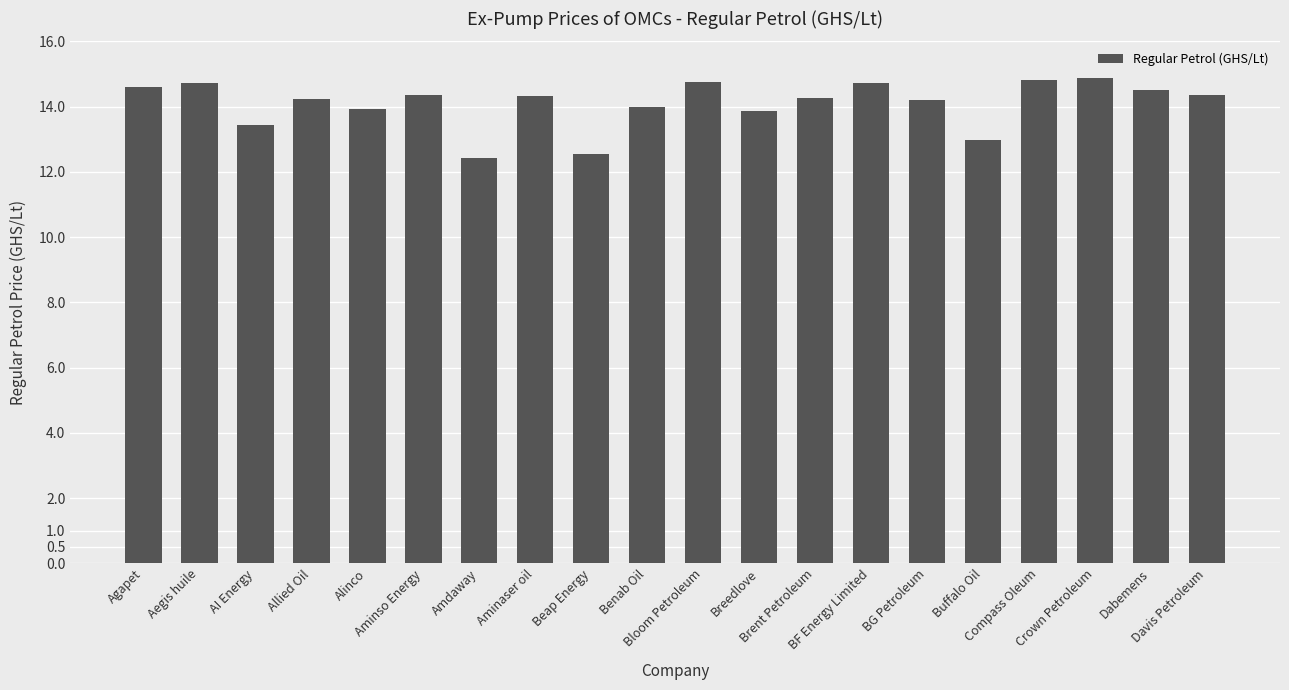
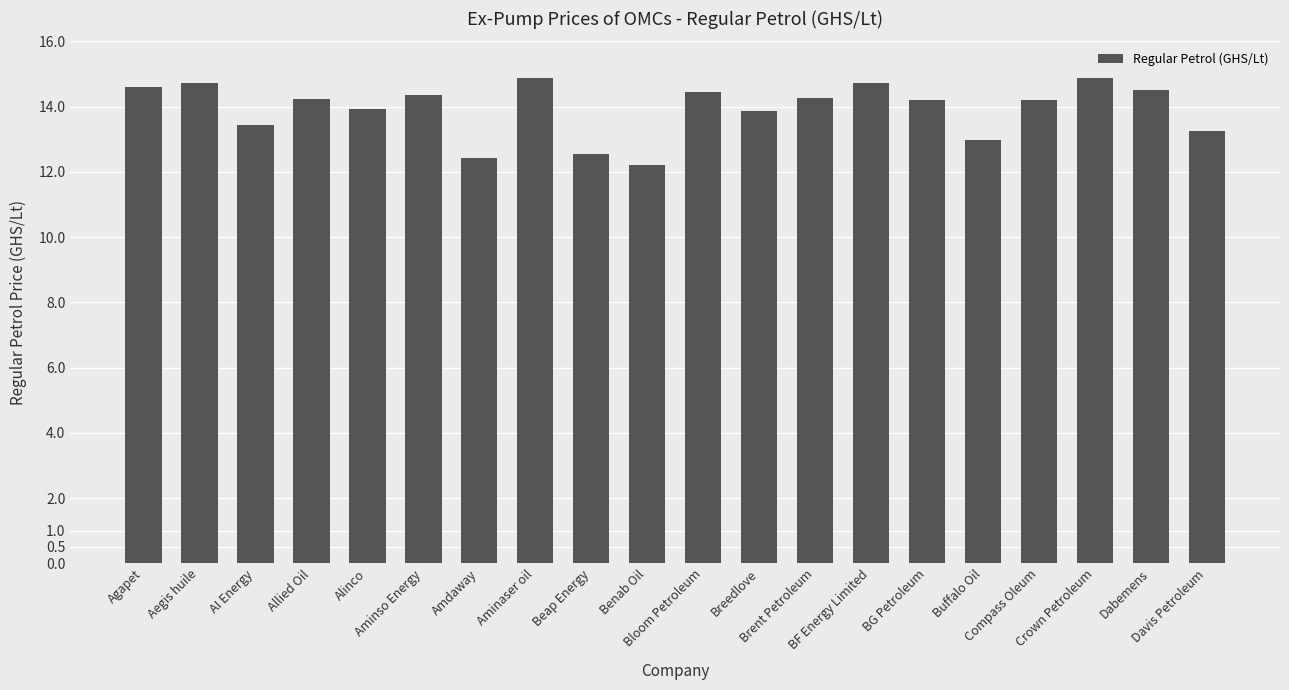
  {
    "Agapet": 14.6,
    "Aegis huile": 14.7,
    "AI Energy": 13.4,
    "Allied Oil": 14.2,
    "Alinco": 13.9,
    "Aminso Energy": 14.4,
    "Amdaway": 12.4,
-   "Aminaser oil": 14.3,
+   "Aminaser oil": 14.9,
    "Beap Energy": 12.5,
-   "Benab Oil": 14.0,
-   "Bloom Petroleum": 14.8,
+   "Benab Oil": 12.2,
+   "Bloom Petroleum": 14.5,
    "Breedlove": 13.9,
    "Brent Petroleum": 14.3,
    "BF Energy Limited": 14.7,
    "BG Petroleum": 14.2,
    "Buffalo Oil": 13.0,
-   "Compass Oleum": 14.8,
+   "Compass Oleum": 14.2,
    "Crown Petroleum": 14.9,
    "Dabemens": 14.5,
-   "Davis Petroleum": 14.4
+   "Davis Petroleum": 13.2
  }
